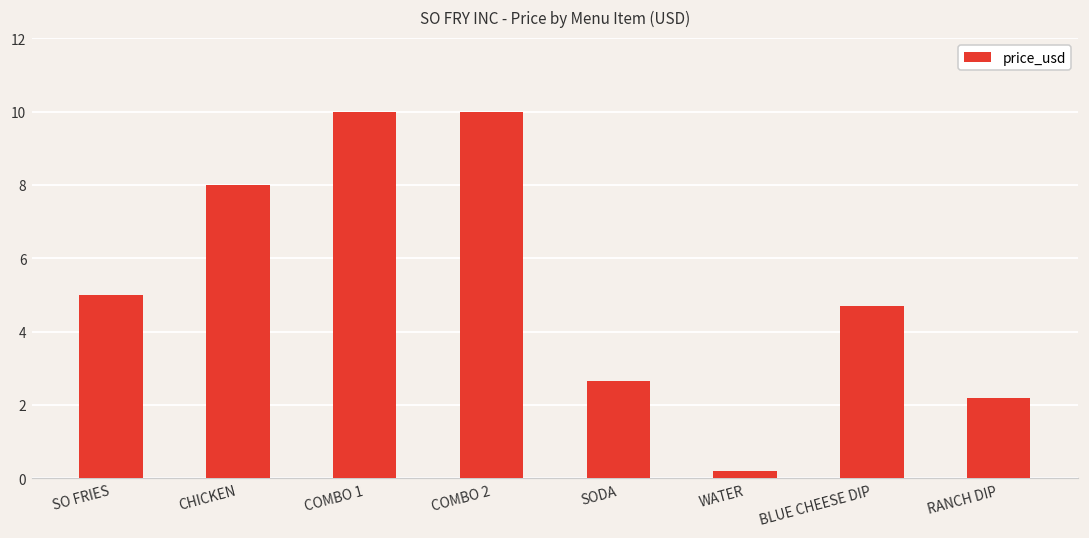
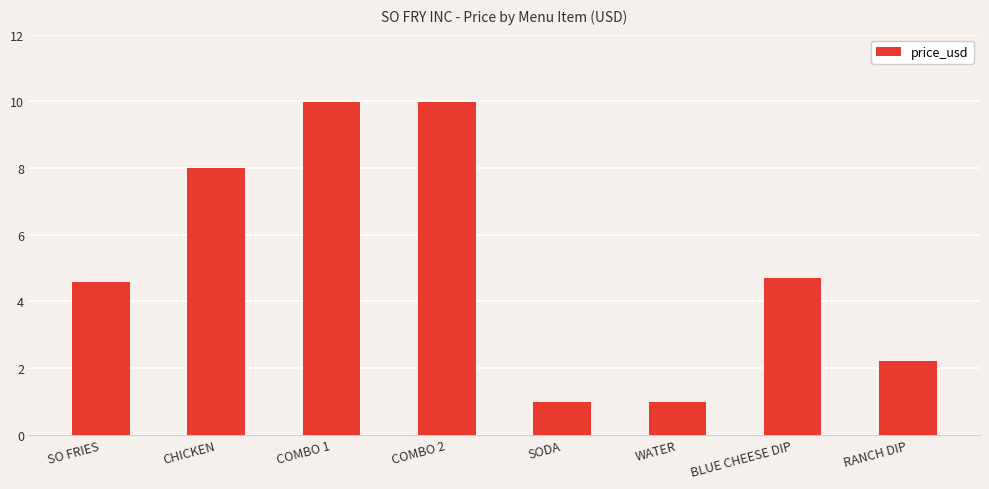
  {
-   "SO FRIES": 5.0,
+   "SO FRIES": 4.6,
    "CHICKEN": 8.0,
    "COMBO 1": 10.0,
    "COMBO 2": 10.0,
-   "SODA": 2.6,
-   "WATER": 0.2,
+   "SODA": 1.0,
+   "WATER": 1.0,
    "BLUE CHEESE DIP": 4.7,
    "RANCH DIP": 2.2
  }
